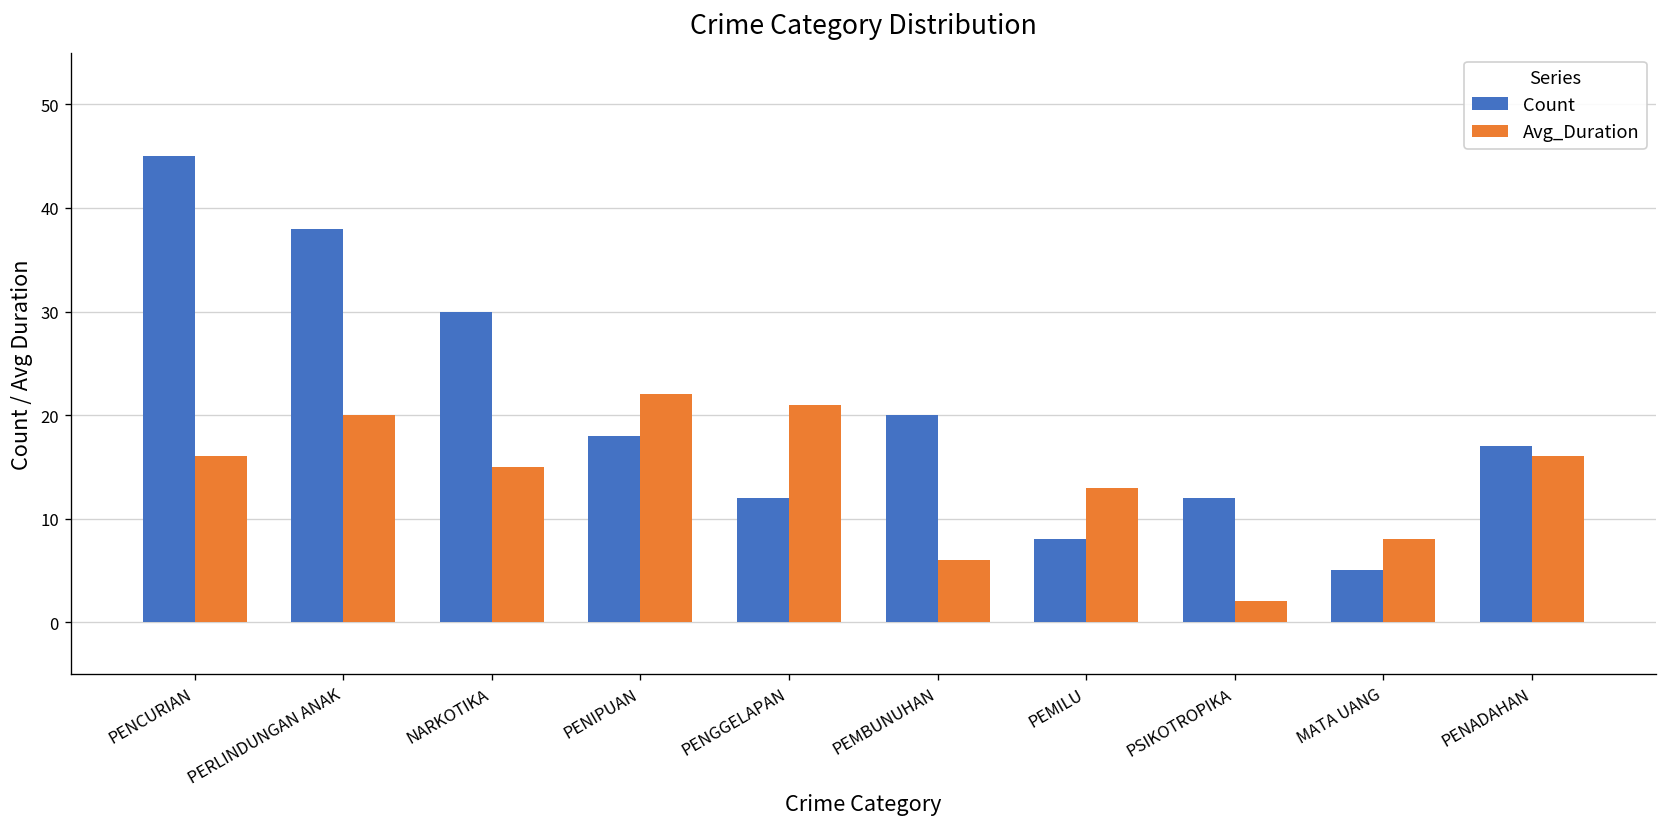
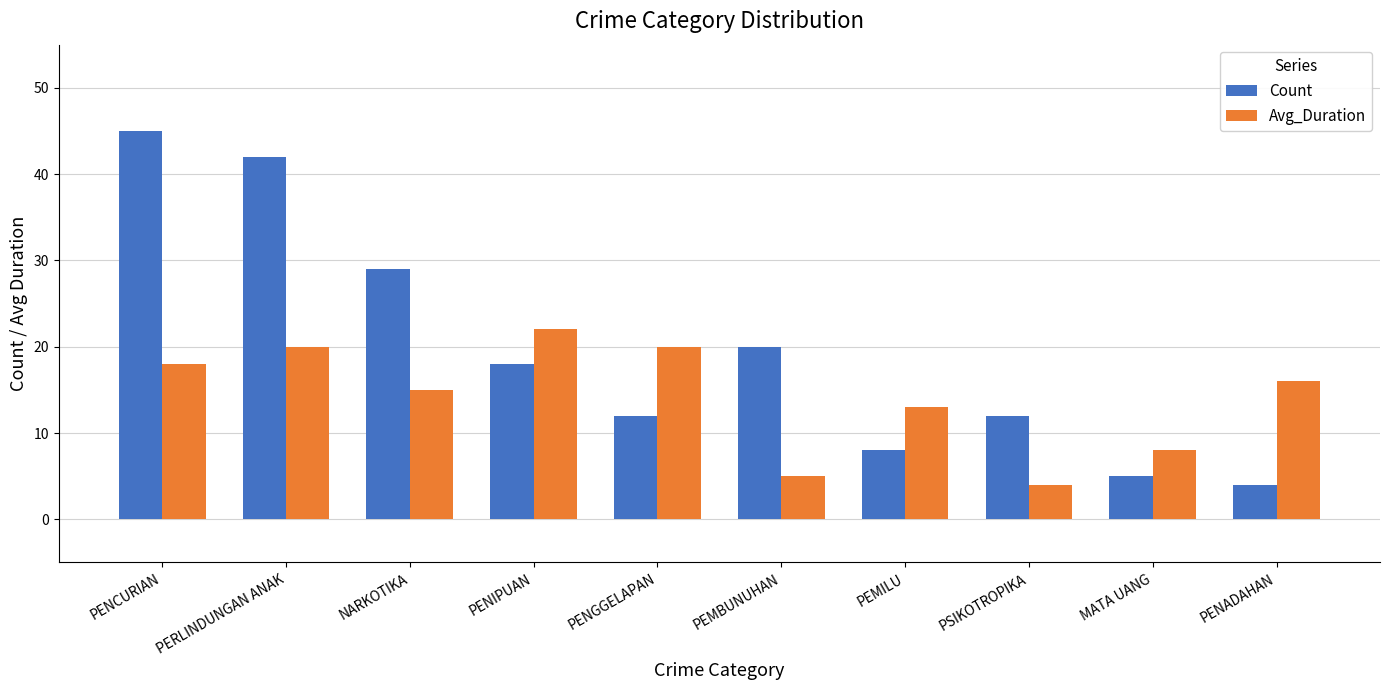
  {
    "Count": {
      "PENCURIAN": 45,
-     "PERLINDUNGAN ANAK": 38,
-     "NARKOTIKA": 30,
+     "PERLINDUNGAN ANAK": 42,
+     "NARKOTIKA": 29,
      "PENIPUAN": 18,
      "PENGGELAPAN": 12,
      "PEMBUNUHAN": 20,
      "PEMILU": 8,
      "PSIKOTROPIKA": 12,
      "MATA UANG": 5,
-     "PENADAHAN": 17
+     "PENADAHAN": 4
    },
    "Avg_Duration": {
-     "PENCURIAN": 16,
+     "PENCURIAN": 18,
      "PERLINDUNGAN ANAK": 20,
      "NARKOTIKA": 15,
      "PENIPUAN": 22,
-     "PENGGELAPAN": 21,
-     "PEMBUNUHAN": 6,
+     "PENGGELAPAN": 20,
+     "PEMBUNUHAN": 5,
      "PEMILU": 13,
-     "PSIKOTROPIKA": 2,
+     "PSIKOTROPIKA": 4,
      "MATA UANG": 8,
      "PENADAHAN": 16
    }
  }
